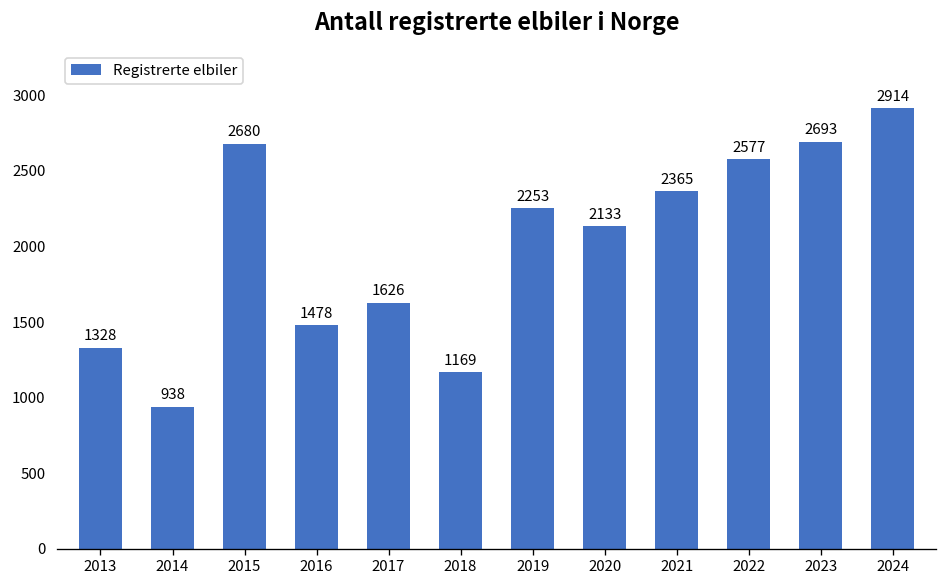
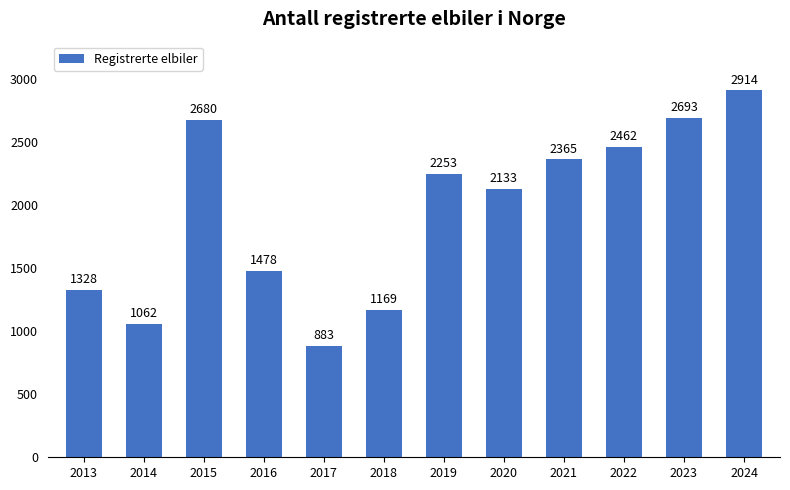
  {
    "2013": 1328,
-   "2014": 938,
+   "2014": 1062,
    "2015": 2680,
    "2016": 1478,
-   "2017": 1626,
+   "2017": 883,
    "2018": 1169,
    "2019": 2253,
    "2020": 2133,
    "2021": 2365,
-   "2022": 2577,
+   "2022": 2462,
    "2023": 2693,
    "2024": 2914
  }
